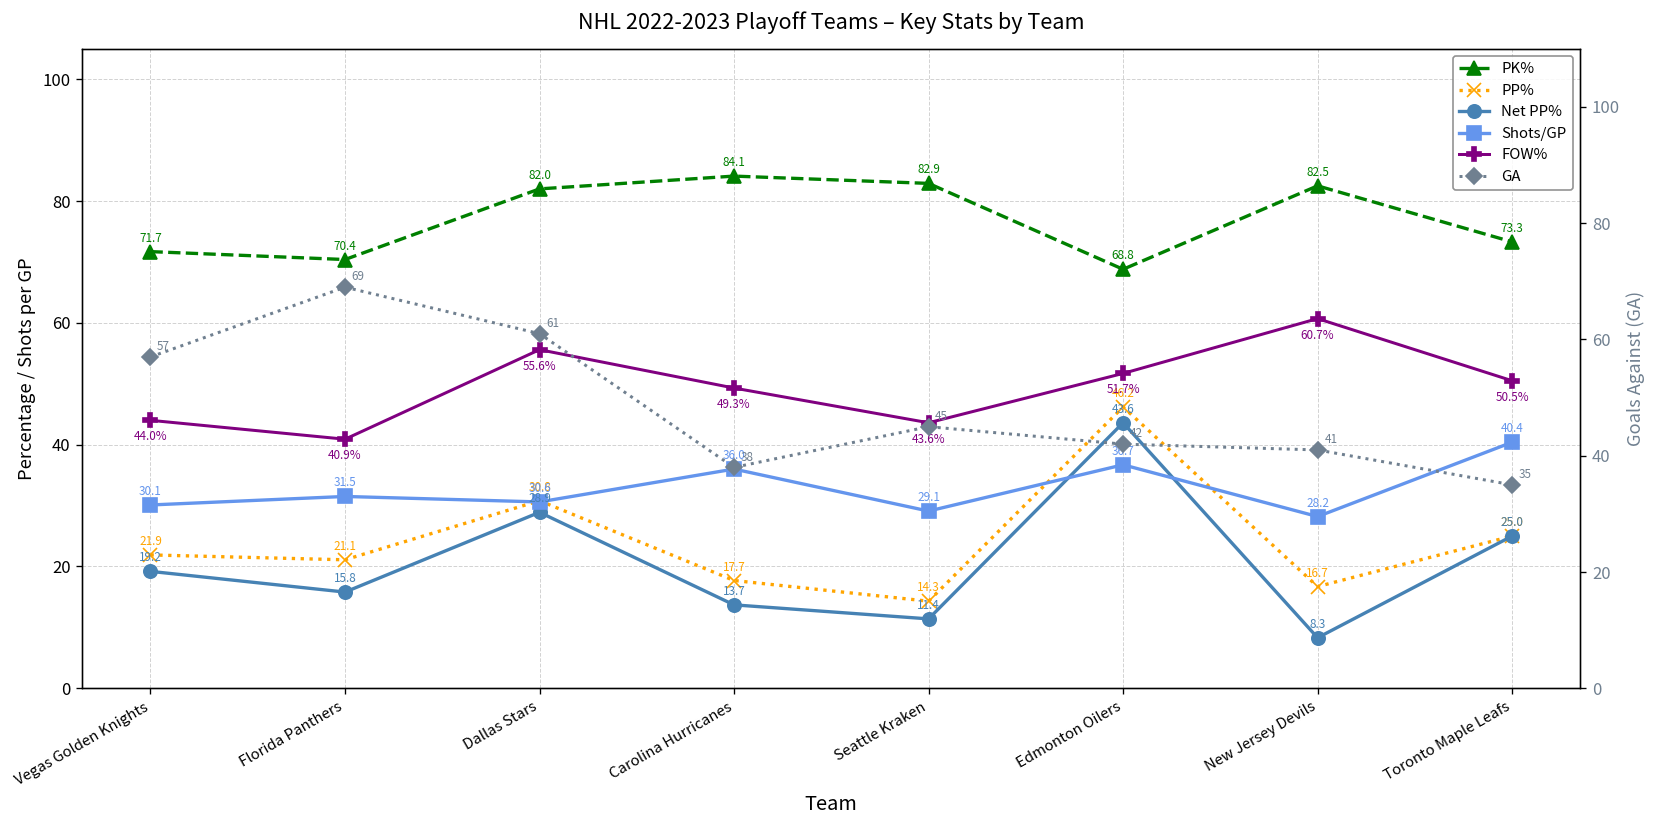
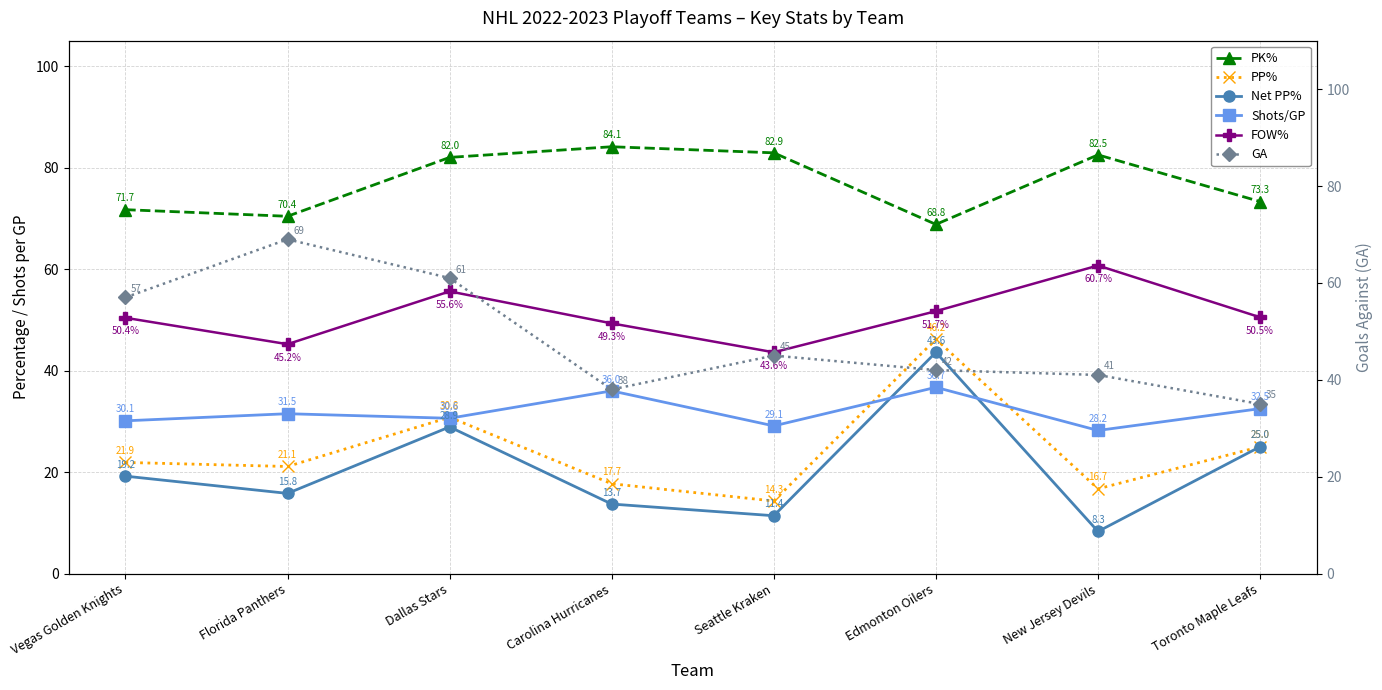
  {
    "PK%": {
      "Vegas Golden Knights": "71.7",
      "Florida Panthers": "70.4",
      "Dallas Stars": "82.0",
      "Carolina Hurricanes": "84.1",
      "Seattle Kraken": "82.9",
      "Edmonton Oilers": "68.8",
      "New Jersey Devils": "82.5",
      "Toronto Maple Leafs": "73.3"
    },
    "PP%": {
      "Vegas Golden Knights": "21.9",
      "Florida Panthers": "21.1",
      "Carolina Hurricanes": "17.7",
      "Seattle Kraken": "14.3",
      "New Jersey Devils": "16.7"
    },
    "Shots/GP": {
      "Vegas Golden Knights": "30.1",
      "Florida Panthers": "31.5",
      "Seattle Kraken": "29.1",
      "New Jersey Devils": "28.2",
-     "Toronto Maple Leafs": "40.4"
+     "Toronto Maple Leafs": "32.5"
    },
    "FOW%": {
-     "Vegas Golden Knights": "44.0%",
-     "Florida Panthers": "40.9%",
+     "Vegas Golden Knights": "50.4%",
+     "Florida Panthers": "45.2%",
      "Dallas Stars": "55.6%",
      "Carolina Hurricanes": "49.3%",
      "Seattle Kraken": "43.6%",
      "New Jersey Devils": "60.7%",
      "Toronto Maple Leafs": "50.5%"
    }
  }
